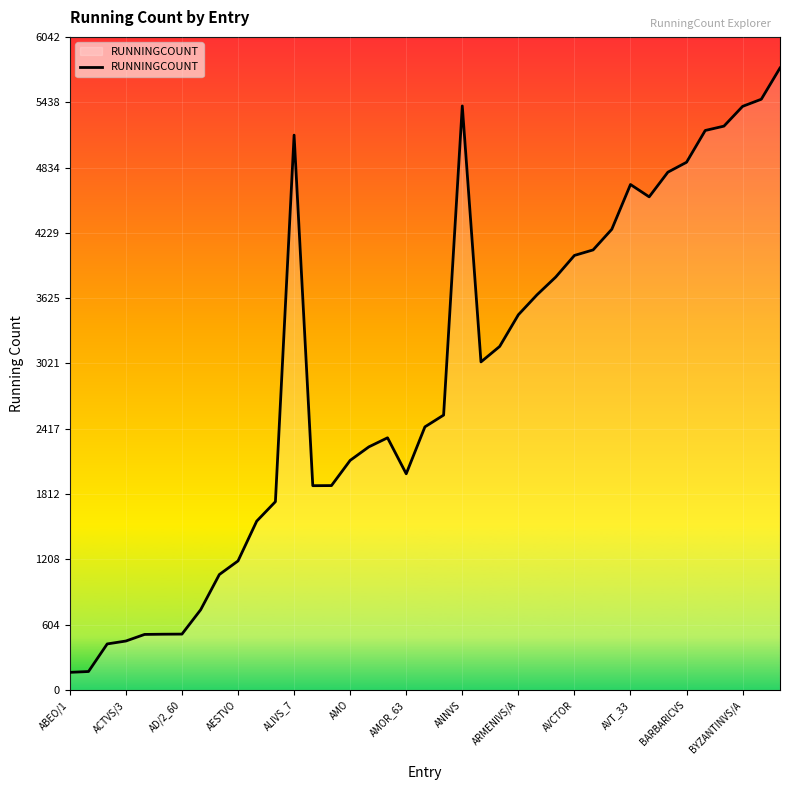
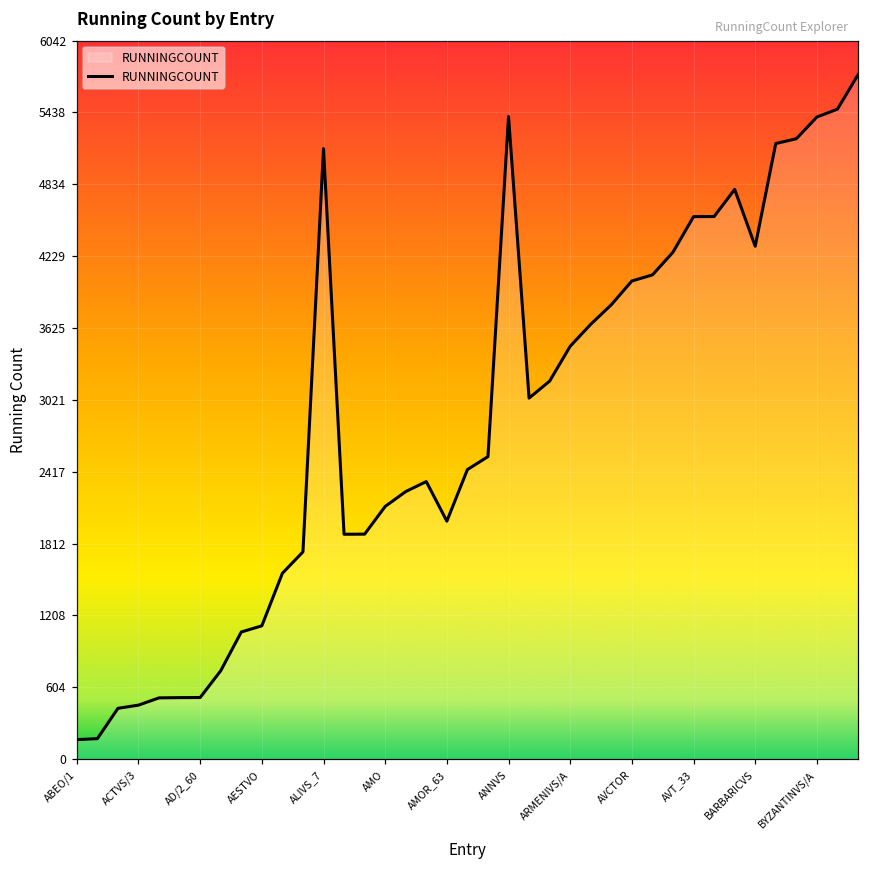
  {
    "ABEO/1": 160,
    "ACTVS/3": 450,
    "AD/2_60": 520,
-   "AESTVO": 1200,
+   "AESTVO": 1120,
    "ALIVS_7": 5130,
    "AMO": 2130,
    "AMOR_63": 2000,
    "ANNVS": 5400,
    "ARMENIVS/A": 3470,
    "AVCTOR": 4020,
-   "AVT_33": 4680,
-   "BARBARICVS": 4880,
+   "AVT_33": 4560,
+   "BARBARICVS": 4310,
    "BYZANTINVS/A": 5400
  }
